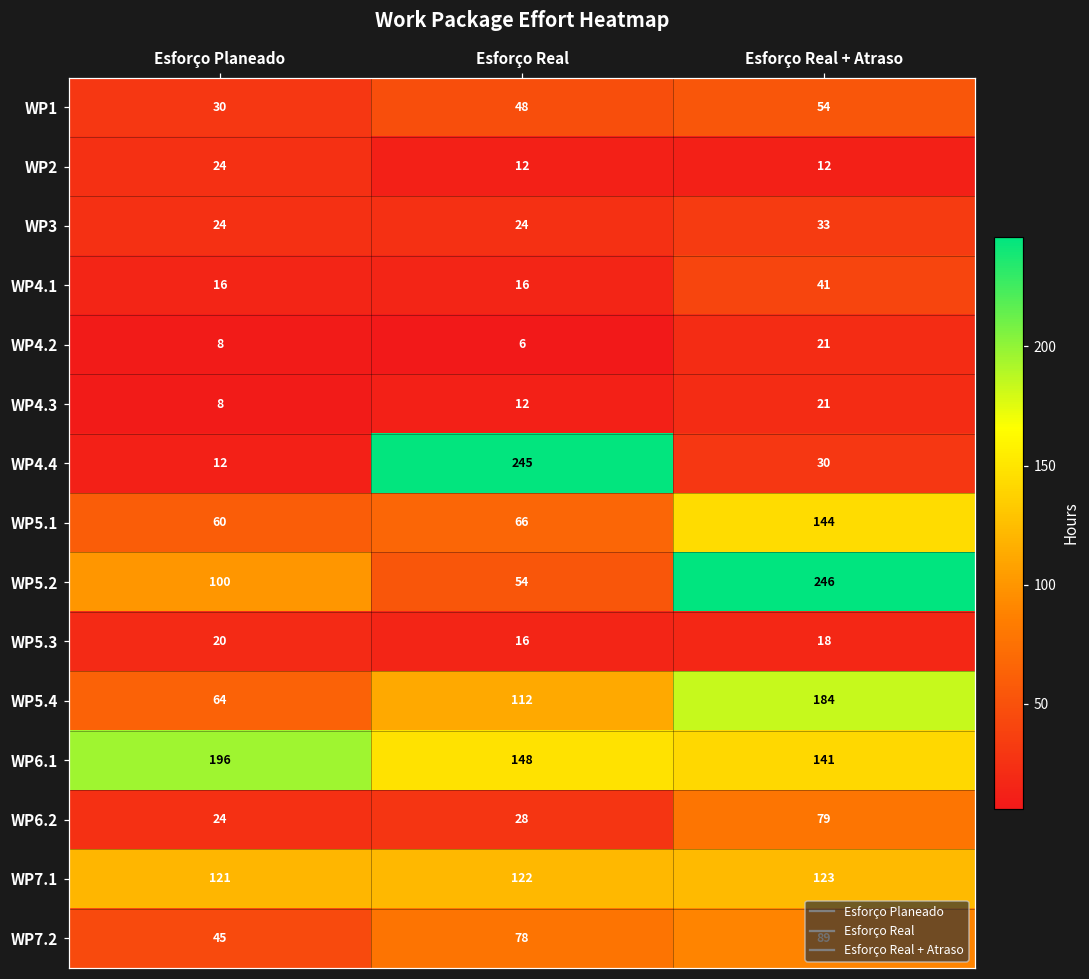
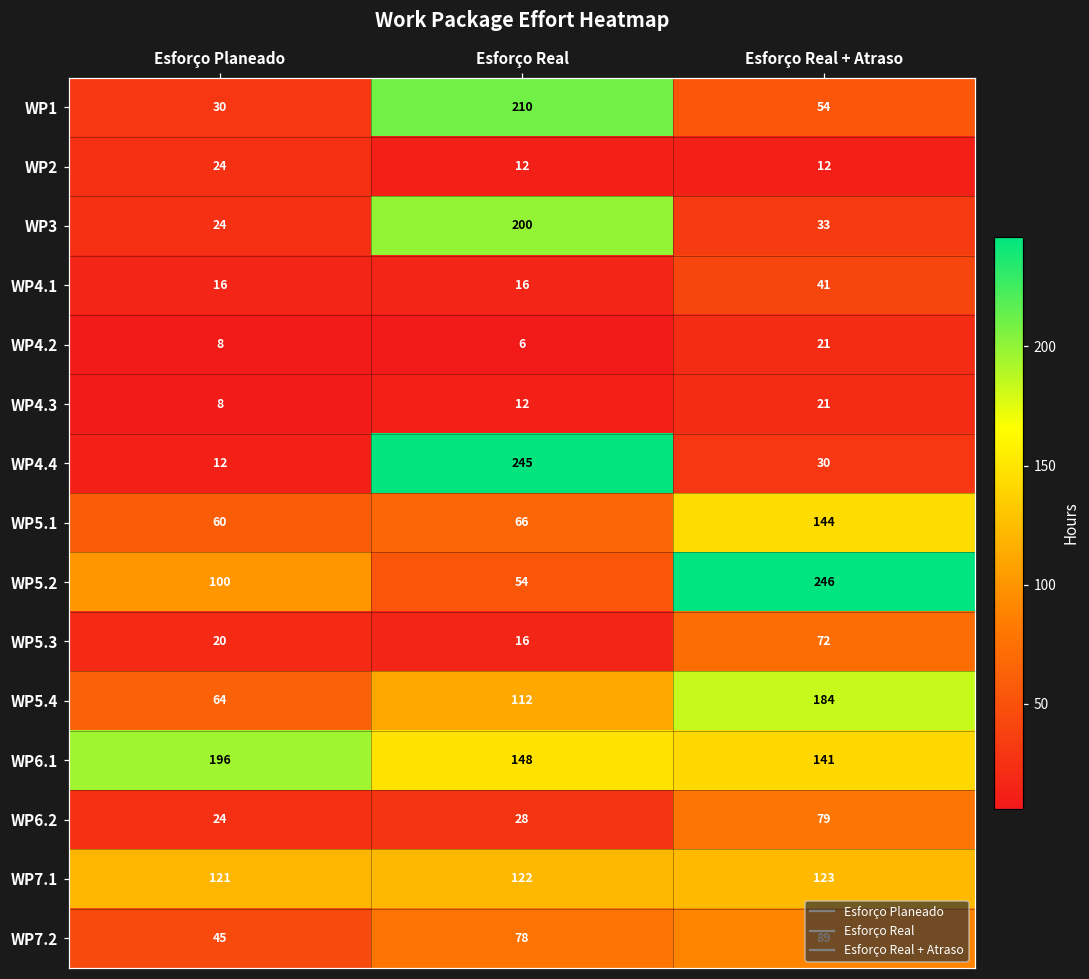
  {
    "WP1": {
      "Esforço Planeado": 30,
-     "Esforço Real": 48,
+     "Esforço Real": 210,
      "Esforço Real + Atraso": 54
    },
    "WP2": {
      "Esforço Planeado": 24,
      "Esforço Real": 12,
      "Esforço Real + Atraso": 12
    },
    "WP3": {
      "Esforço Planeado": 24,
-     "Esforço Real": 24,
+     "Esforço Real": 200,
      "Esforço Real + Atraso": 33
    },
    "WP4.1": {
      "Esforço Planeado": 16,
      "Esforço Real": 16,
      "Esforço Real + Atraso": 41
    },
    "WP4.2": {
      "Esforço Planeado": 8,
      "Esforço Real": 6,
      "Esforço Real + Atraso": 21
    },
    "WP4.3": {
      "Esforço Planeado": 8,
      "Esforço Real": 12,
      "Esforço Real + Atraso": 21
    },
    "WP4.4": {
      "Esforço Planeado": 12,
      "Esforço Real": 245,
      "Esforço Real + Atraso": 30
    },
    "WP5.1": {
      "Esforço Planeado": 60,
      "Esforço Real": 66,
      "Esforço Real + Atraso": 144
    },
    "WP5.2": {
      "Esforço Planeado": 100,
      "Esforço Real": 54,
      "Esforço Real + Atraso": 246
    },
    "WP5.3": {
      "Esforço Planeado": 20,
      "Esforço Real": 16,
-     "Esforço Real + Atraso": 18
+     "Esforço Real + Atraso": 72
    },
    "WP5.4": {
      "Esforço Planeado": 64,
      "Esforço Real": 112,
      "Esforço Real + Atraso": 184
    },
    "WP6.1": {
      "Esforço Planeado": 196,
      "Esforço Real": 148,
      "Esforço Real + Atraso": 141
    },
    "WP6.2": {
      "Esforço Planeado": 24,
      "Esforço Real": 28,
      "Esforço Real + Atraso": 79
    },
    "WP7.1": {
      "Esforço Planeado": 121,
      "Esforço Real": 122,
      "Esforço Real + Atraso": 123
    },
    "WP7.2": {
      "Esforço Planeado": 45,
      "Esforço Real": 78
    }
  }
